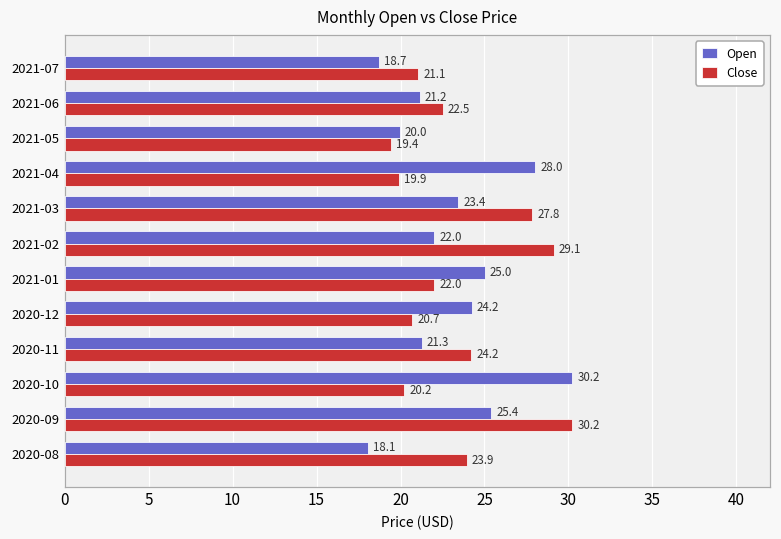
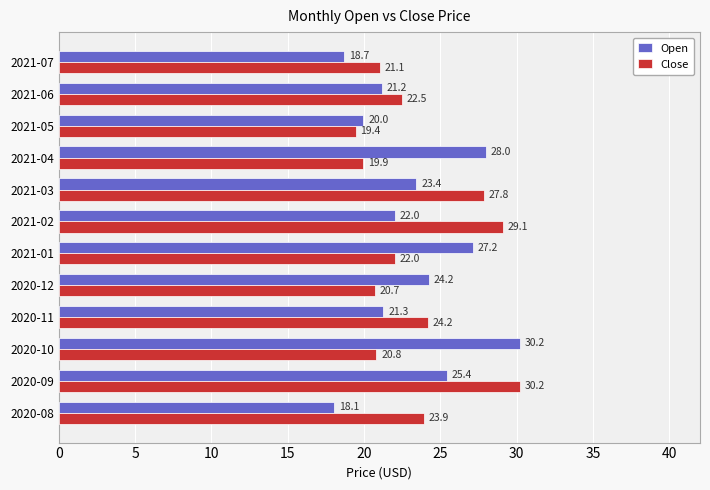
  {
    "Open": {
      "2021-07": 18.7,
      "2021-06": 21.2,
      "2021-05": 20.0,
      "2021-04": 28.0,
      "2021-03": 23.4,
      "2021-02": 22.0,
-     "2021-01": 25.0,
+     "2021-01": 27.2,
      "2020-12": 24.2,
      "2020-11": 21.3,
      "2020-10": 30.2,
      "2020-09": 25.4,
      "2020-08": 18.1
    },
    "Close": {
      "2021-07": 21.1,
      "2021-06": 22.5,
      "2021-05": 19.4,
      "2021-04": 19.9,
      "2021-03": 27.8,
      "2021-02": 29.1,
      "2021-01": 22.0,
      "2020-12": 20.7,
      "2020-11": 24.2,
-     "2020-10": 20.2,
+     "2020-10": 20.8,
      "2020-09": 30.2,
      "2020-08": 23.9
    }
  }
